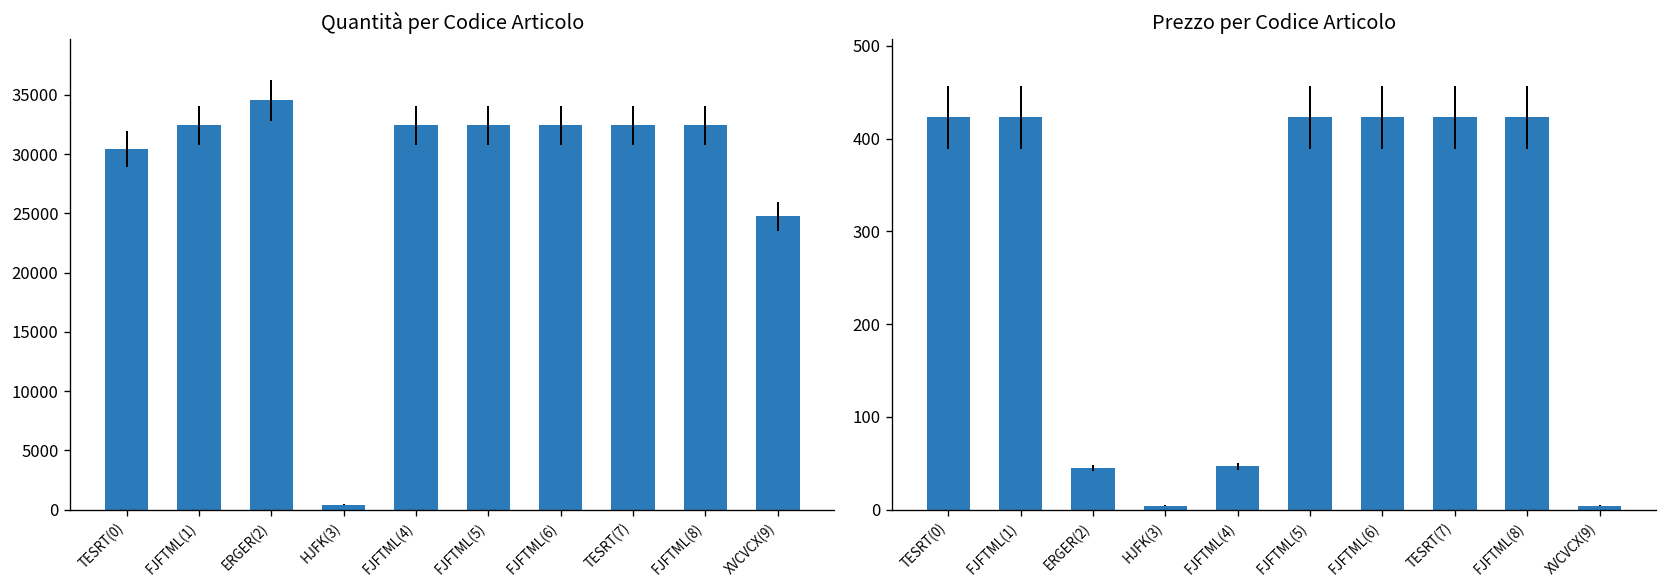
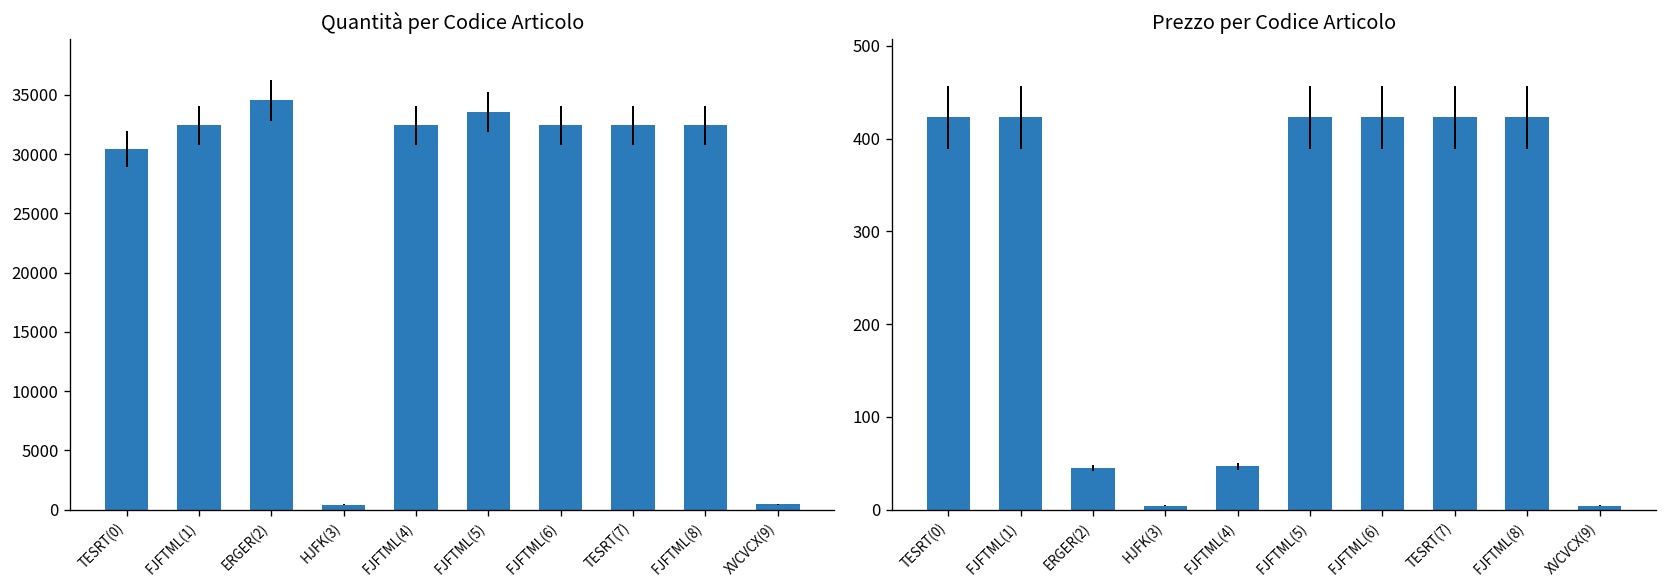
  {
    "Quantità per Codice Articolo": {
      "TESRT(0)": 30000,
      "FJFTML(1)": 32000,
      "ERGER(2)": 35000,
      "HJFK(3)": 0,
      "FJFTML(4)": 32000,
-     "FJFTML(5)": 32000,
+     "FJFTML(5)": 34000,
      "FJFTML(6)": 32000,
      "TESRT(7)": 32000,
      "FJFTML(8)": 32000,
-     "XVCVCX(9)": 25000
+     "XVCVCX(9)": 0
    },
    "Prezzo per Codice Articolo": {
      "TESRT(0)": 420,
      "FJFTML(1)": 420,
      "ERGER(2)": 50,
      "HJFK(3)": 0,
      "FJFTML(4)": 50,
      "FJFTML(5)": 420,
      "FJFTML(6)": 420,
      "TESRT(7)": 420,
      "FJFTML(8)": 420,
      "XVCVCX(9)": 0
    }
  }
